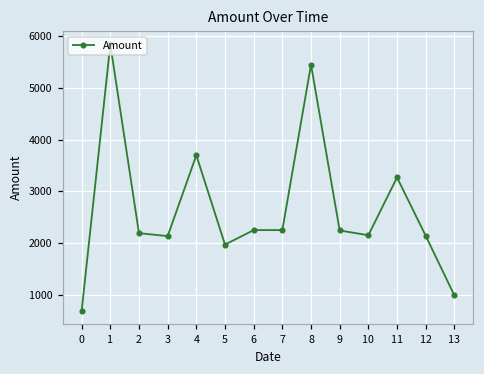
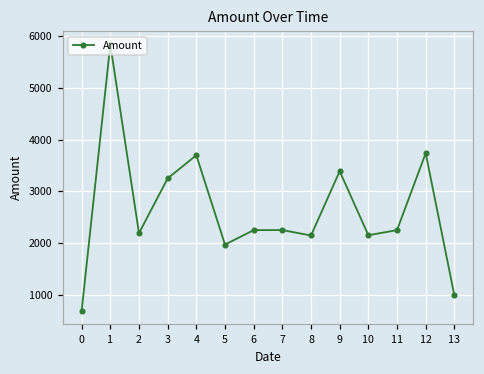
  {
    "0": 700,
    "2": 2200,
-   "3": 2100,
+   "3": 3200,
    "4": 3700,
    "5": 2000,
    "6": 2200,
    "7": 2200,
-   "8": 5400,
-   "9": 2200,
+   "8": 2100,
+   "9": 3400,
    "10": 2100,
-   "11": 3300,
-   "12": 2100,
+   "11": 2200,
+   "12": 3700,
    "13": 1000
  }
